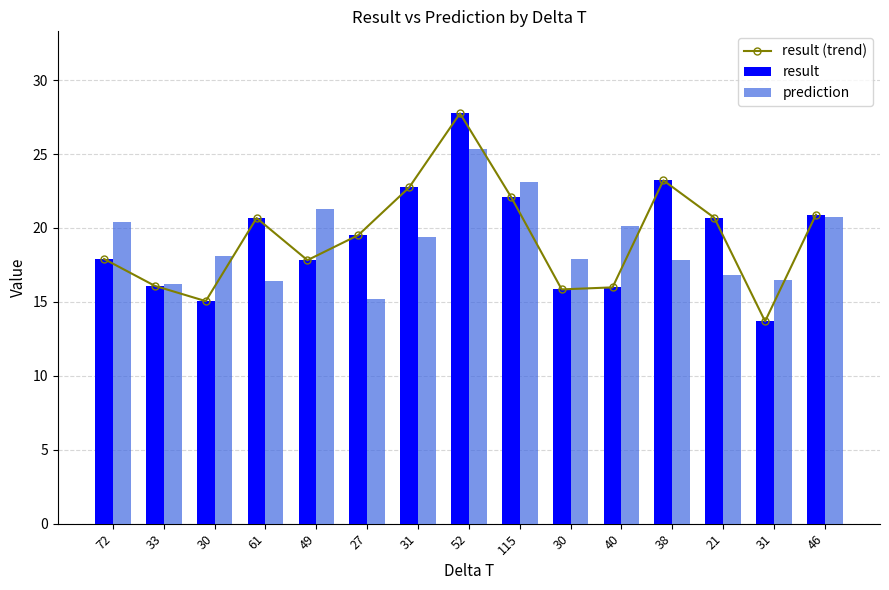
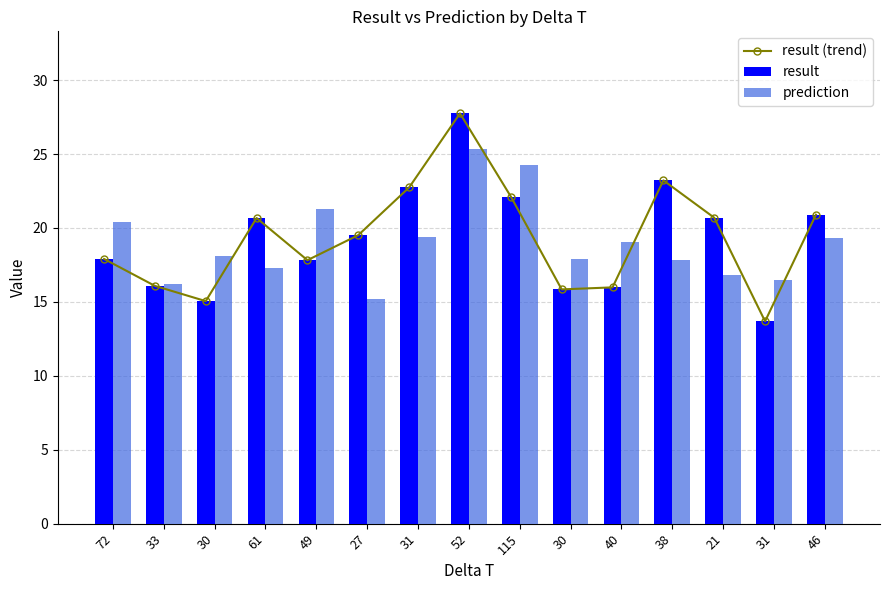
  {
    "result": {
      "72": 17.9,
      "33": 16.1,
      "61": 20.7,
      "49": 17.8,
      "27": 19.5,
      "52": 27.7,
      "115": 22.1,
      "40": 16.0,
      "38": 23.2,
      "21": 20.7,
      "46": 20.9
    },
    "prediction": {
      "72": 20.4,
      "33": 16.2,
-     "61": 16.4,
+     "61": 17.3,
      "49": 21.3,
      "27": 15.2,
      "52": 25.3,
-     "115": 23.1,
-     "40": 20.1,
+     "115": 24.3,
+     "40": 19.1,
      "38": 17.8,
      "21": 16.8,
-     "46": 20.8
+     "46": 19.3
    }
  }
